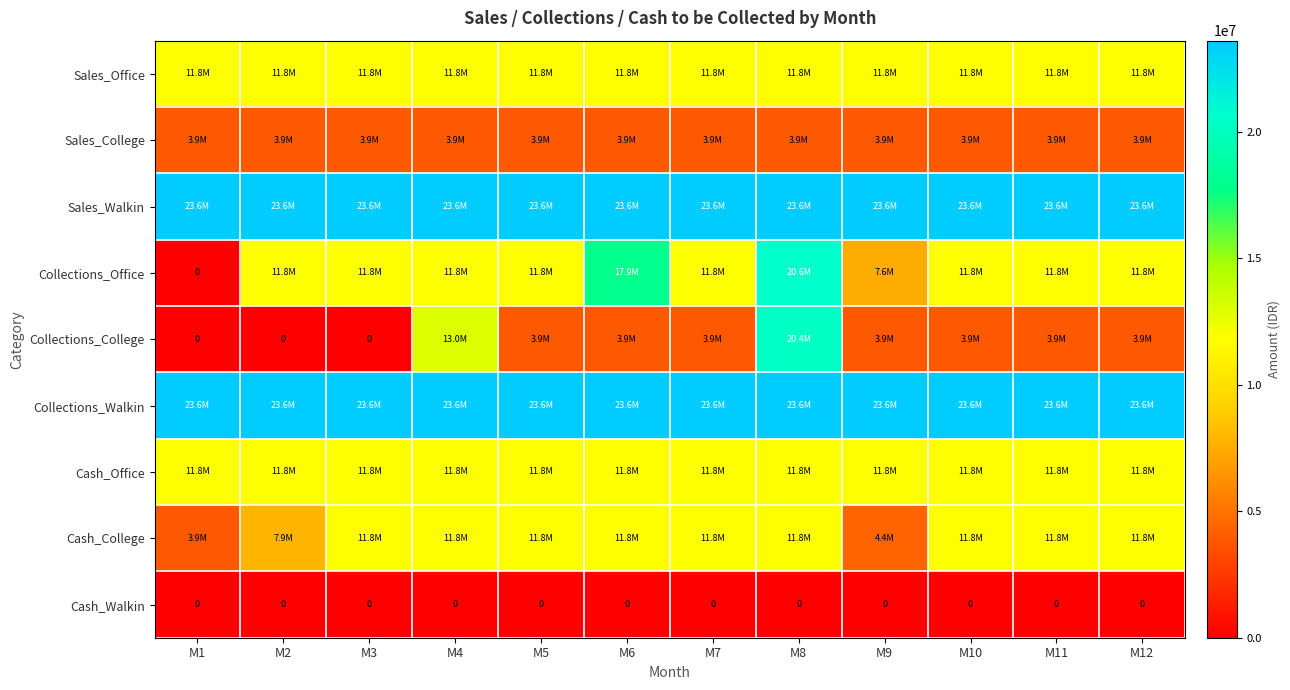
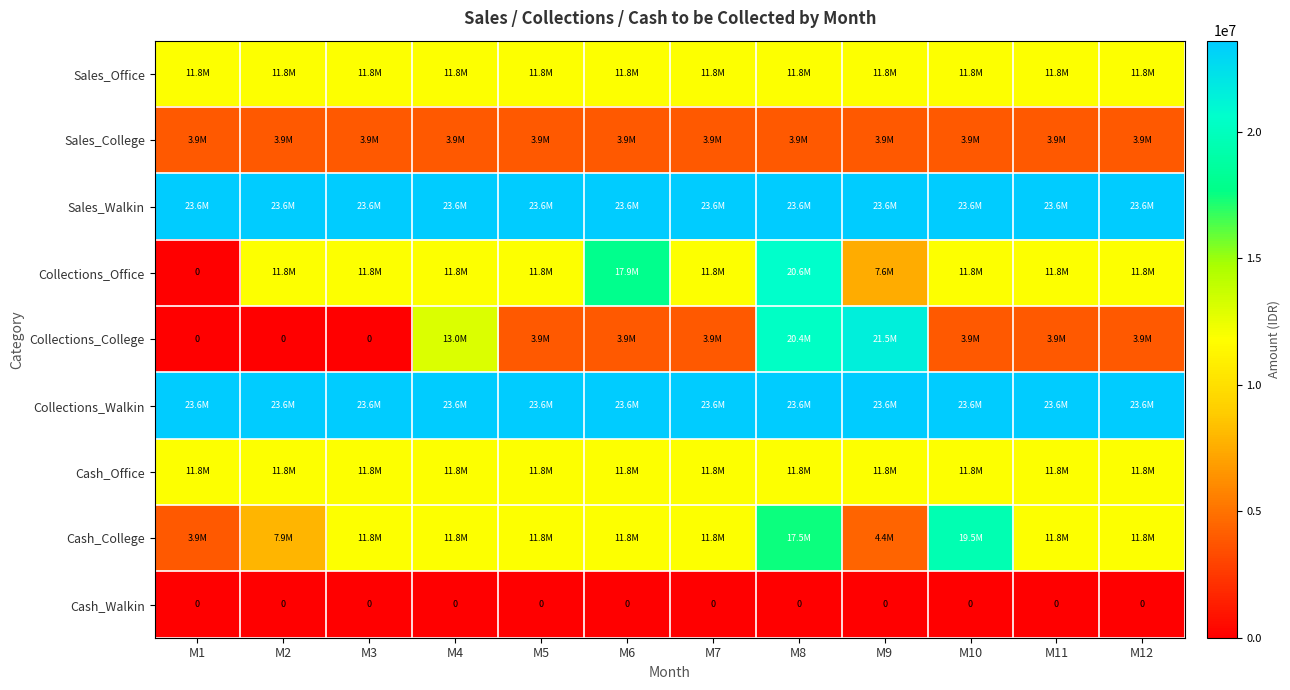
  {
    "Sales_Office": {
      "M1": "11.8M",
      "M2": "11.8M",
      "M3": "11.8M",
      "M4": "11.8M",
      "M5": "11.8M",
      "M6": "11.8M",
      "M7": "11.8M",
      "M8": "11.8M",
      "M9": "11.8M",
      "M10": "11.8M",
      "M11": "11.8M",
      "M12": "11.8M"
    },
    "Sales_College": {
      "M1": "3.9M",
      "M2": "3.9M",
      "M3": "3.9M",
      "M4": "3.9M",
      "M5": "3.9M",
      "M6": "3.9M",
      "M7": "3.9M",
      "M8": "3.9M",
      "M9": "3.9M",
      "M10": "3.9M",
      "M11": "3.9M",
      "M12": "3.9M"
    },
    "Sales_Walkin": {
      "M1": "23.6M",
      "M2": "23.6M",
      "M3": "23.6M",
      "M4": "23.6M",
      "M5": "23.6M",
      "M6": "23.6M",
      "M7": "23.6M",
      "M8": "23.6M",
      "M9": "23.6M",
      "M10": "23.6M",
      "M11": "23.6M",
      "M12": "23.6M"
    },
    "Collections_Office": {
      "M1": "0",
      "M2": "11.8M",
      "M3": "11.8M",
      "M4": "11.8M",
      "M5": "11.8M",
      "M6": "17.9M",
      "M7": "11.8M",
      "M8": "20.6M",
      "M9": "7.6M",
      "M10": "11.8M",
      "M11": "11.8M",
      "M12": "11.8M"
    },
    "Collections_College": {
      "M1": "0",
      "M2": "0",
      "M3": "0",
      "M4": "13.0M",
      "M5": "3.9M",
      "M6": "3.9M",
      "M7": "3.9M",
      "M8": "20.4M",
-     "M9": "3.9M",
+     "M9": "21.5M",
      "M10": "3.9M",
      "M11": "3.9M",
      "M12": "3.9M"
    },
    "Collections_Walkin": {
      "M1": "23.6M",
      "M2": "23.6M",
      "M3": "23.6M",
      "M4": "23.6M",
      "M5": "23.6M",
      "M6": "23.6M",
      "M7": "23.6M",
      "M8": "23.6M",
      "M9": "23.6M",
      "M10": "23.6M",
      "M11": "23.6M",
      "M12": "23.6M"
    },
    "Cash_Office": {
      "M1": "11.8M",
      "M2": "11.8M",
      "M3": "11.8M",
      "M4": "11.8M",
      "M5": "11.8M",
      "M6": "11.8M",
      "M7": "11.8M",
      "M8": "11.8M",
      "M9": "11.8M",
      "M10": "11.8M",
      "M11": "11.8M",
      "M12": "11.8M"
    },
    "Cash_College": {
      "M1": "3.9M",
      "M2": "7.9M",
      "M3": "11.8M",
      "M4": "11.8M",
      "M5": "11.8M",
      "M6": "11.8M",
      "M7": "11.8M",
-     "M8": "11.8M",
+     "M8": "17.5M",
      "M9": "4.4M",
-     "M10": "11.8M",
+     "M10": "19.5M",
      "M11": "11.8M",
      "M12": "11.8M"
    },
    "Cash_Walkin": {
      "M1": "0",
      "M2": "0",
      "M3": "0",
      "M4": "0",
      "M5": "0",
      "M6": "0",
      "M7": "0",
      "M8": "0",
      "M9": "0",
      "M10": "0",
      "M11": "0",
      "M12": "0"
    }
  }
